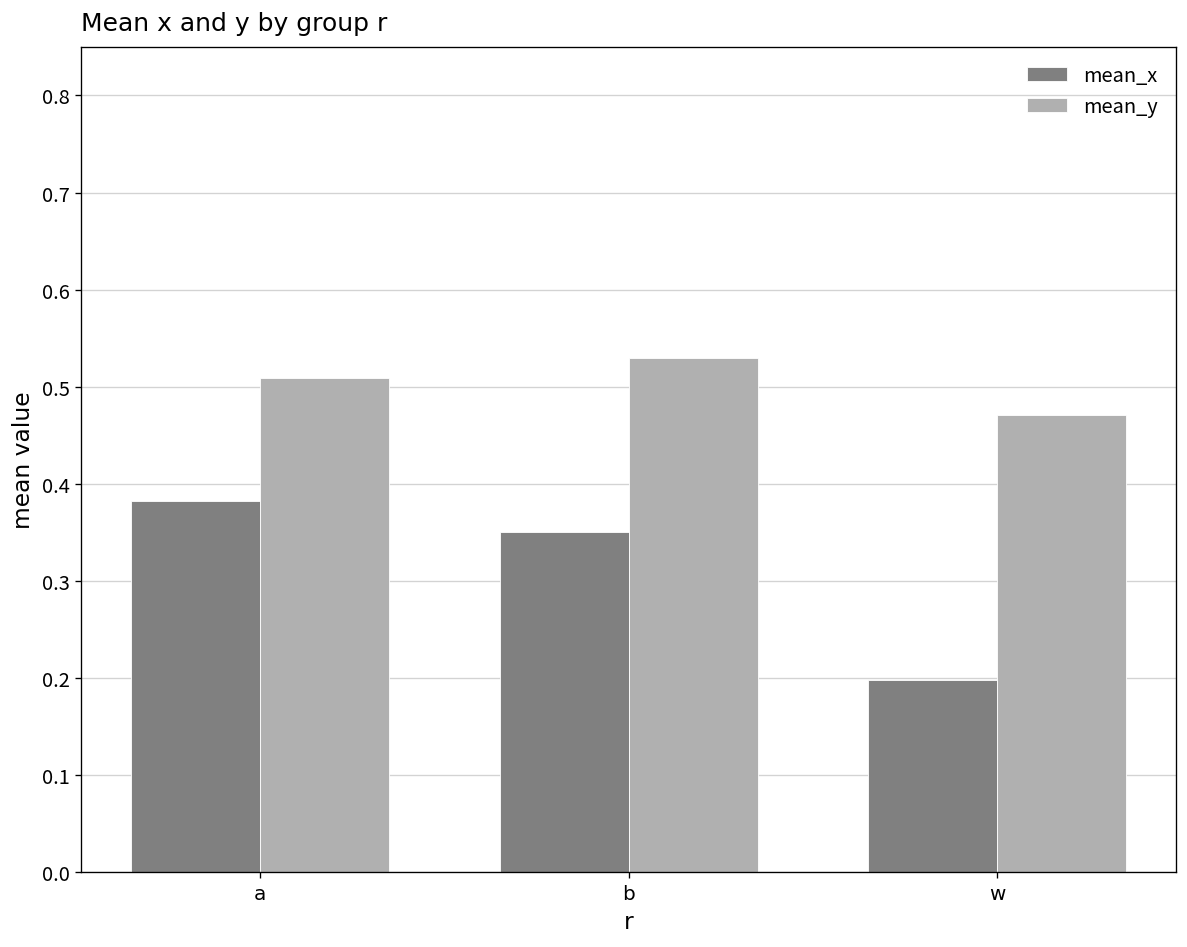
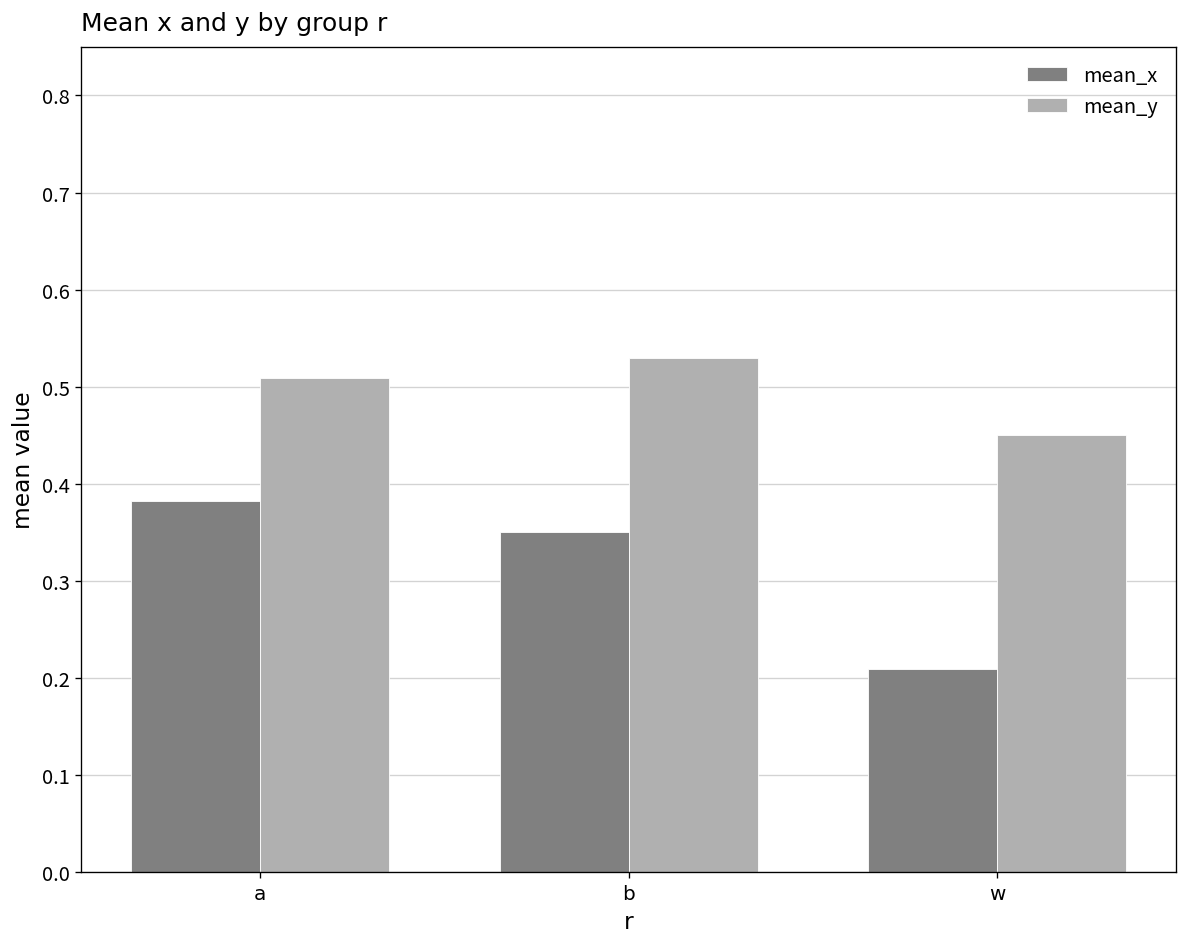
  {
    "mean_x": {
      "a": 0.38,
      "b": 0.35,
-     "w": 0.20
+     "w": 0.21
    },
    "mean_y": {
      "a": 0.51,
      "b": 0.53,
-     "w": 0.47
+     "w": 0.45
    }
  }
